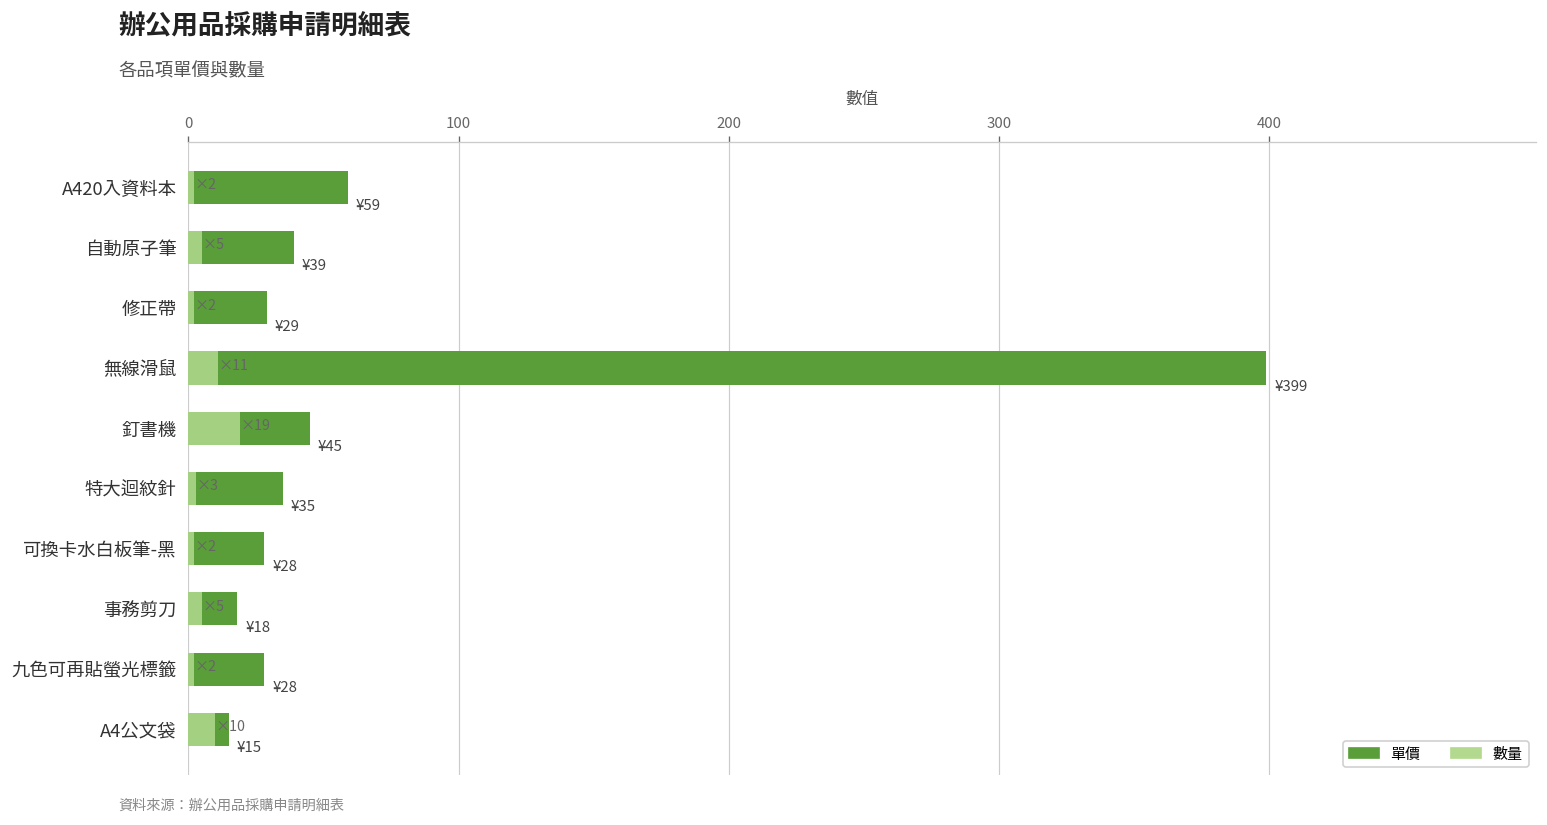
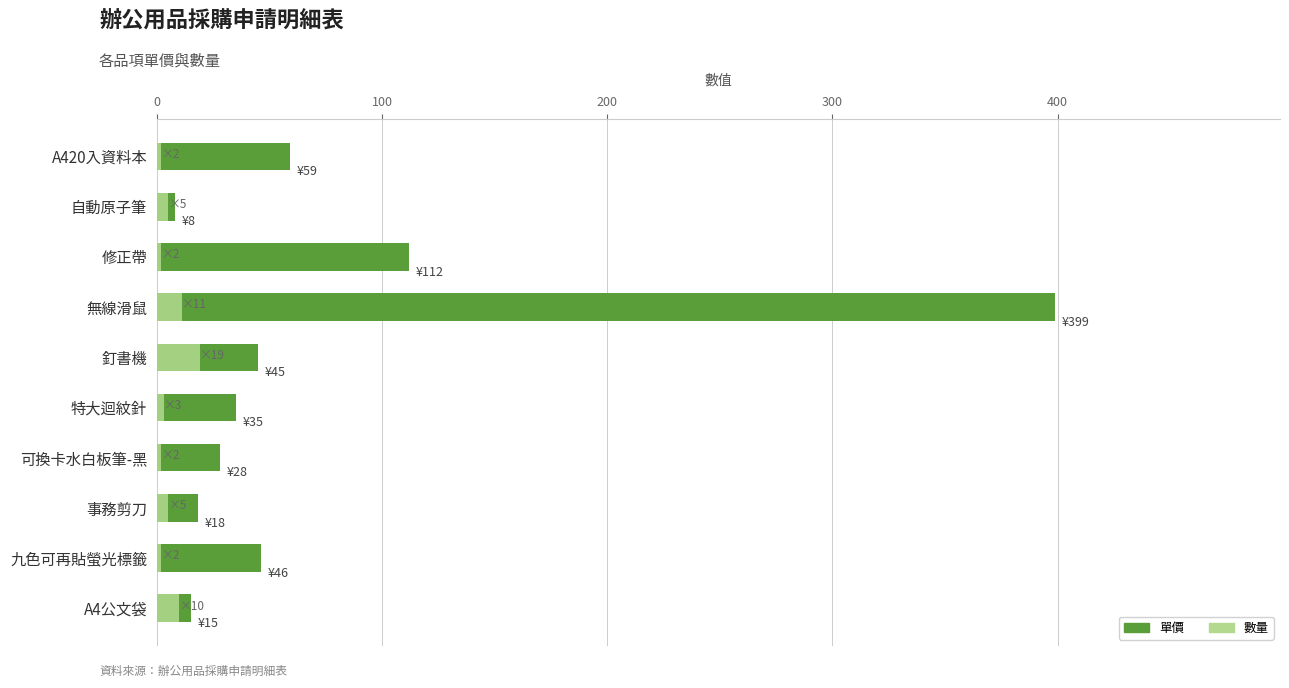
  {
    "單價": {
      "A420入資料本": "¥59",
-     "自動原子筆": "¥39",
-     "修正帶": "¥29",
+     "自動原子筆": "¥8",
+     "修正帶": "¥112",
      "無線滑鼠": "¥399",
      "釘書機": "¥45",
      "特大迴紋針": "¥35",
      "可換卡水白板筆-黑": "¥28",
      "事務剪刀": "¥18",
-     "九色可再貼螢光標籤": "¥28",
+     "九色可再貼螢光標籤": "¥46",
      "A4公文袋": "¥15"
    }
  }
